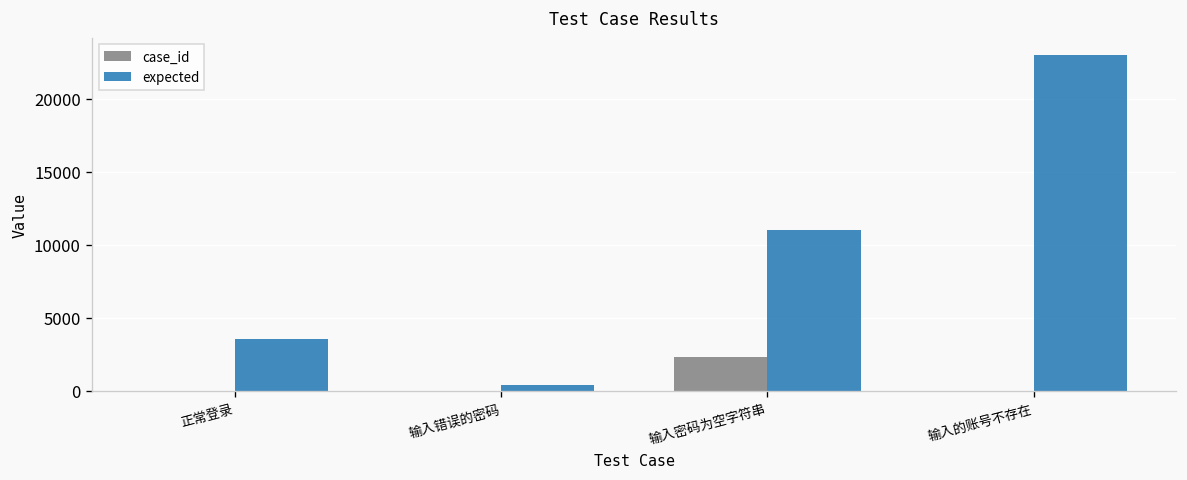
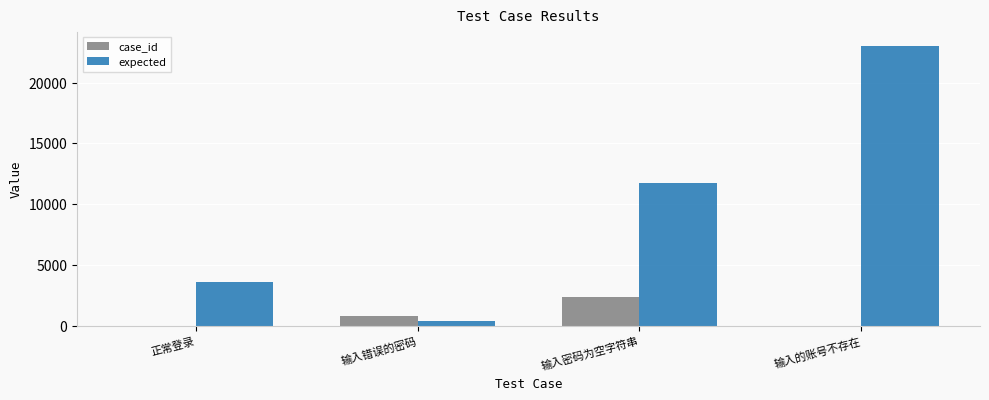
  {
    "case_id": {
-     "输入错误的密码": 0,
+     "输入错误的密码": 800,
      "输入密码为空字符串": 2300
    },
    "expected": {
      "正常登录": 3600,
      "输入错误的密码": 400,
-     "输入密码为空字符串": 11000,
+     "输入密码为空字符串": 11800,
      "输入的账号不存在": 23100
    }
  }
